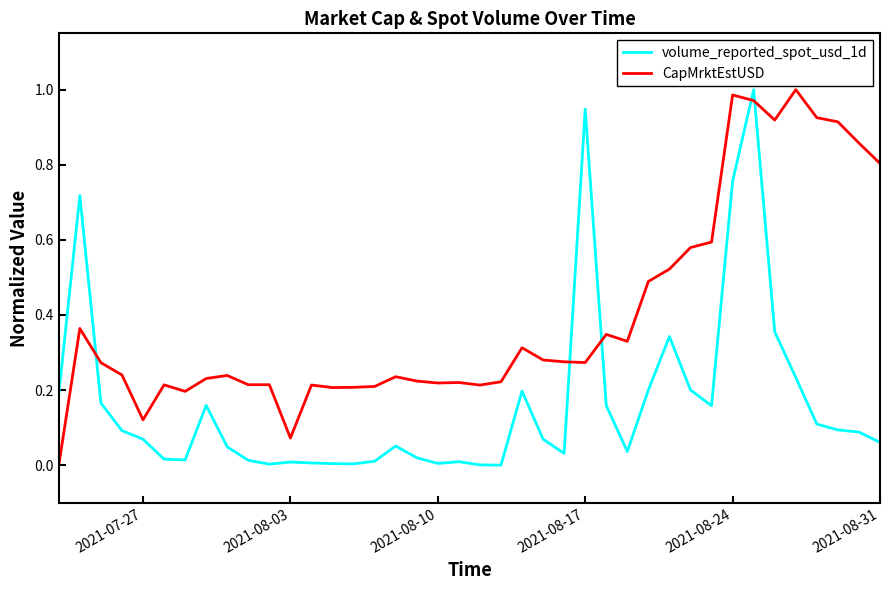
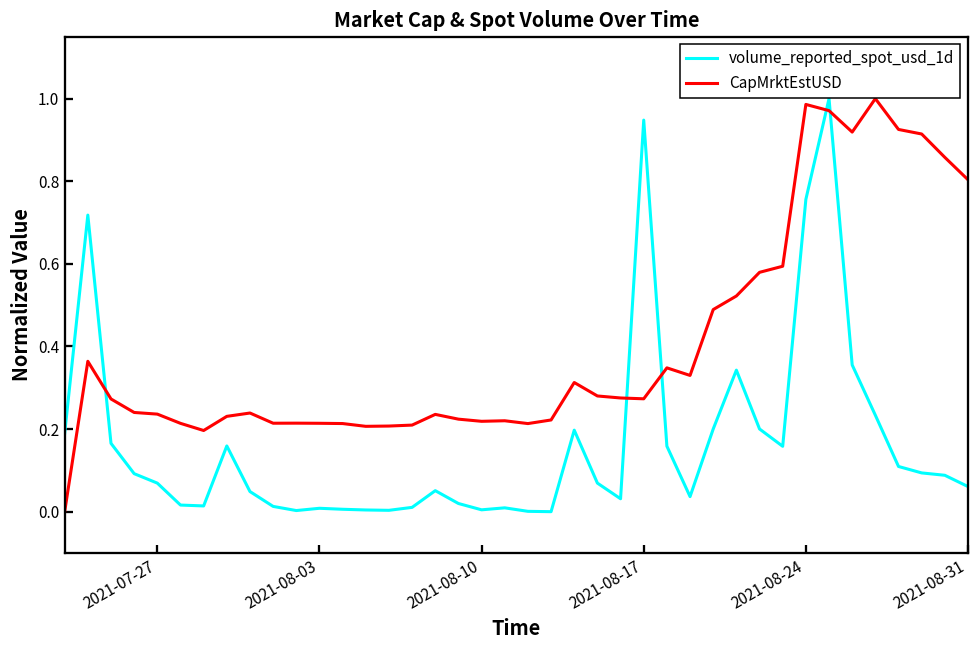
  {
    "volume_reported_spot_usd_1d": {
      "2021-07-27": 0.07,
      "2021-08-03": 0.01,
      "2021-08-10": 0.00,
      "2021-08-17": 0.95,
      "2021-08-24": 0.76,
      "2021-08-31": 0.06
    },
    "CapMrktEstUSD": {
-     "2021-07-27": 0.12,
-     "2021-08-03": 0.07,
+     "2021-07-27": 0.24,
+     "2021-08-03": 0.21,
      "2021-08-10": 0.22,
      "2021-08-17": 0.27,
      "2021-08-24": 0.99,
      "2021-08-31": 0.80
    }
  }
